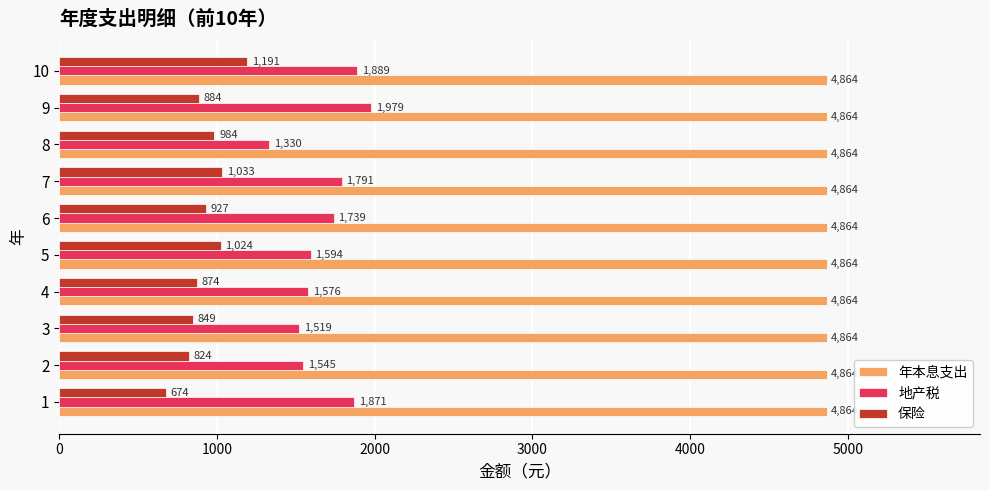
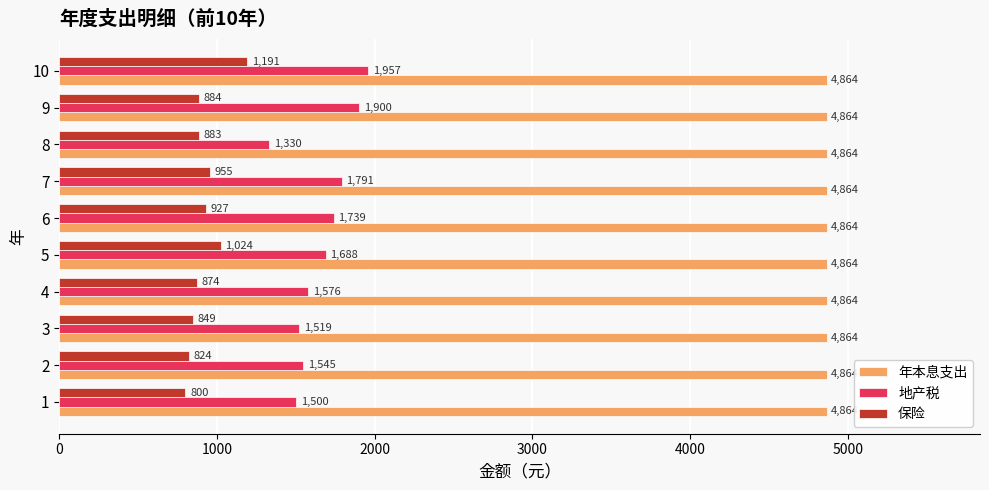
  {
    "年本息支出": {
      "10": "4,864",
      "9": "4,864",
      "8": "4,864",
      "7": "4,864",
      "6": "4,864",
      "5": "4,864",
      "4": "4,864",
      "3": "4,864"
    },
    "地产税": {
-     "10": "1,889",
-     "9": "1,979",
+     "10": "1,957",
+     "9": "1,900",
      "8": "1,330",
      "7": "1,791",
      "6": "1,739",
-     "5": "1,594",
+     "5": "1,688",
      "4": "1,576",
      "3": "1,519",
      "2": "1,545",
-     "1": "1,871"
+     "1": "1,500"
    },
    "保险": {
      "10": "1,191",
      "9": "884",
-     "8": "984",
-     "7": "1,033",
+     "8": "883",
+     "7": "955",
      "6": "927",
      "5": "1,024",
      "4": "874",
      "3": "849",
      "2": "824",
-     "1": "674"
+     "1": "800"
    }
  }
